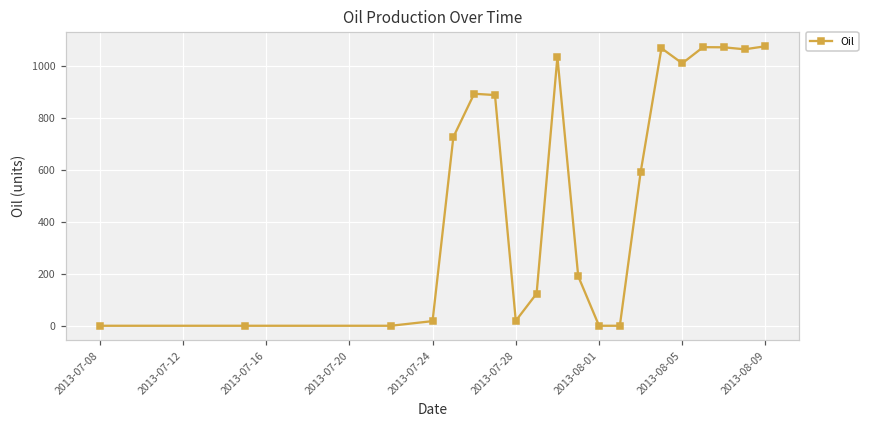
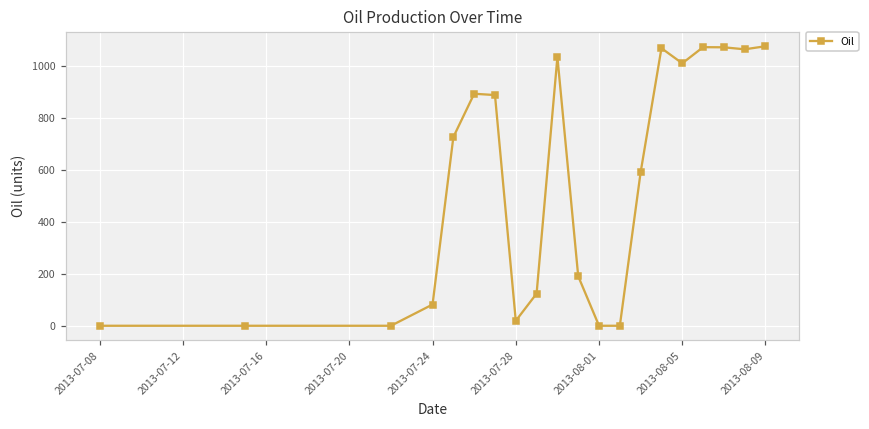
  {
    "2013-07-08": 0,
-   "2013-07-24": 20,
+   "2013-07-24": 80,
    "2013-07-28": 20,
    "2013-08-01": 0,
    "2013-08-05": 1010,
    "2013-08-09": 1070
  }
